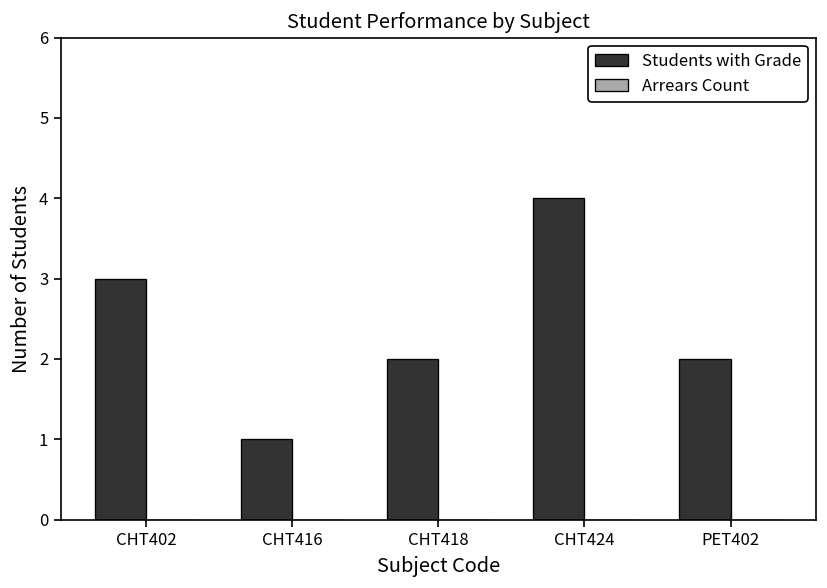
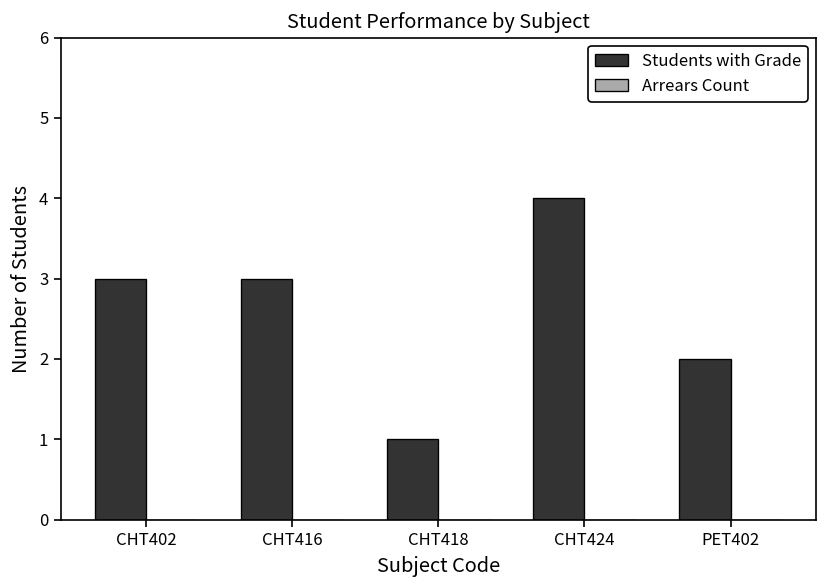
  {
    "Students with Grade": {
      "CHT402": 3,
-     "CHT416": 1,
-     "CHT418": 2,
+     "CHT416": 3,
+     "CHT418": 1,
      "CHT424": 4,
      "PET402": 2
    },
    "Arrears Count": {
      "CHT402": 0,
      "CHT416": 0,
      "CHT418": 0,
      "CHT424": 0,
      "PET402": 0
    }
  }
